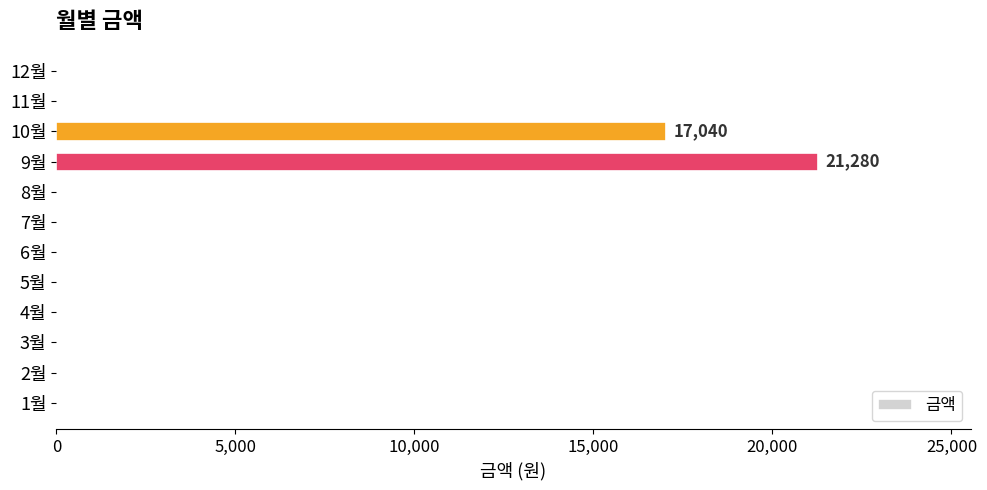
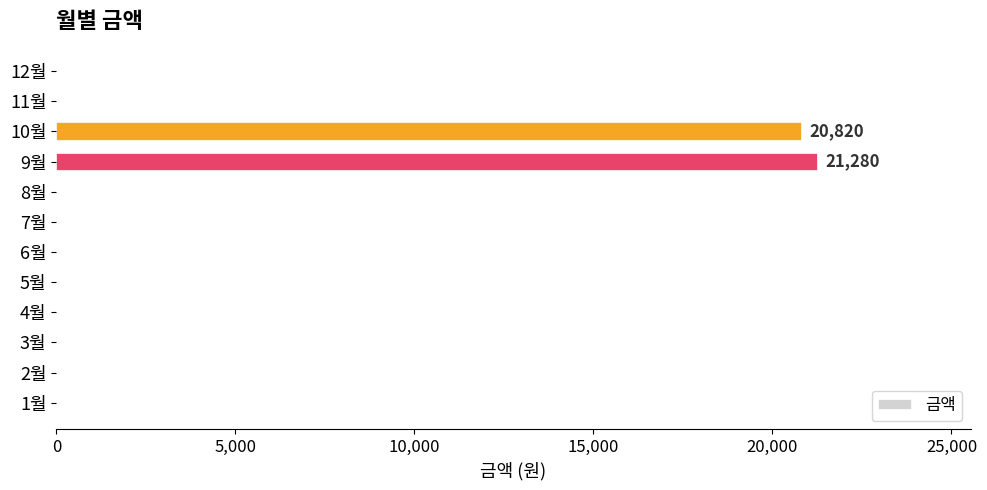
  {
-   "10월": "17,040",
+   "10월": "20,820",
    "9월": "21,280"
  }
